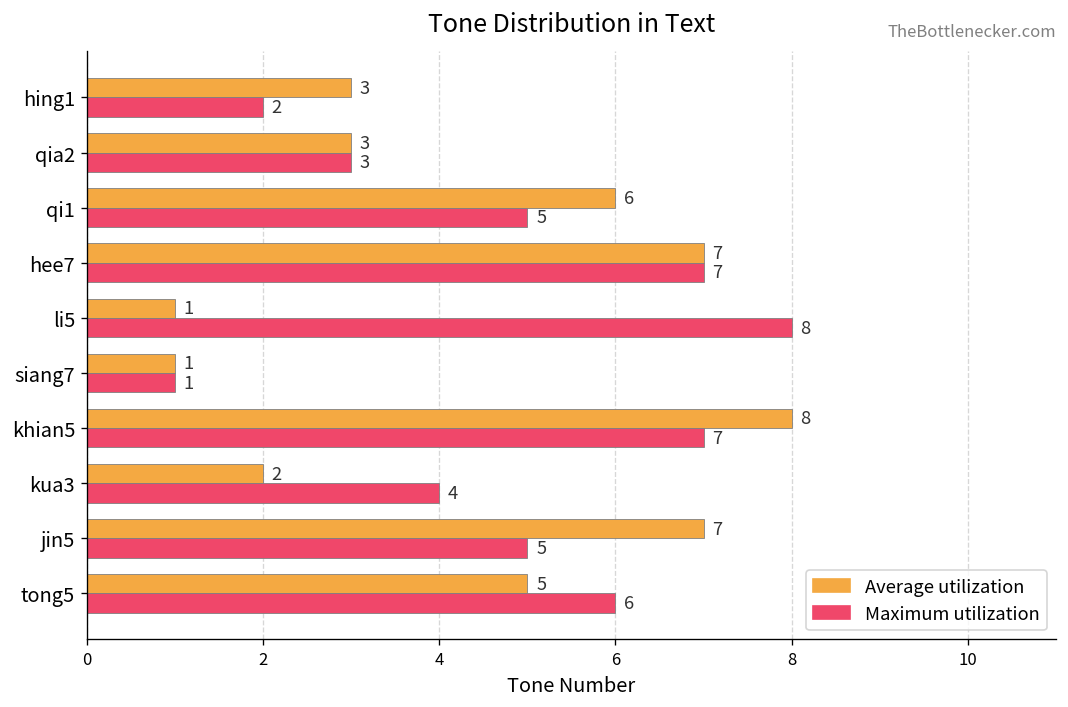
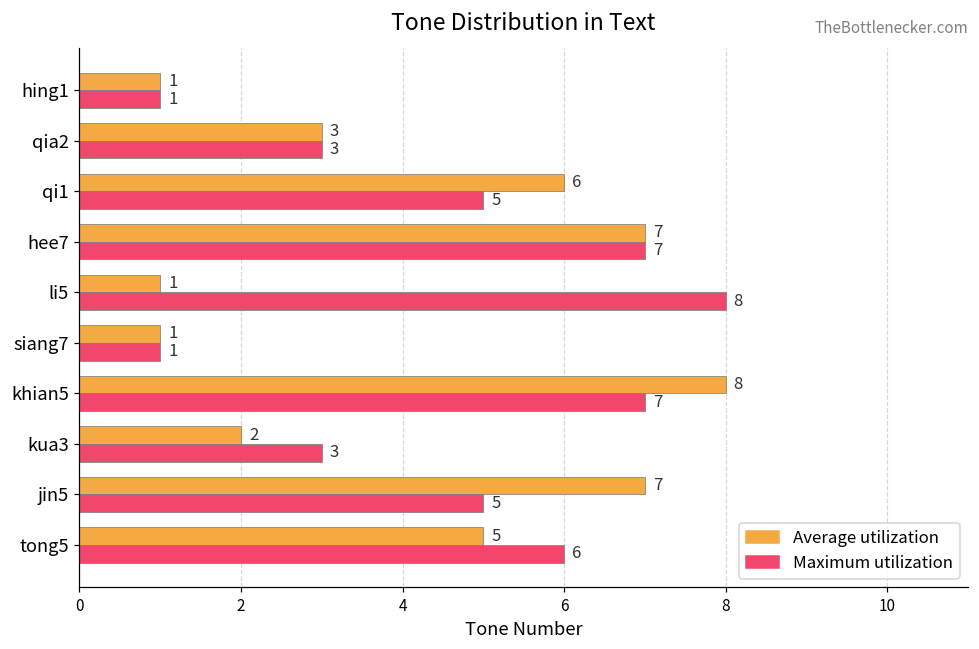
  {
    "Average utilization": {
-     "hing1": 3,
+     "hing1": 1,
      "qia2": 3,
      "qi1": 6,
      "hee7": 7,
      "li5": 1,
      "siang7": 1,
      "khian5": 8,
      "kua3": 2,
      "jin5": 7,
      "tong5": 5
    },
    "Maximum utilization": {
-     "hing1": 2,
+     "hing1": 1,
      "qia2": 3,
      "qi1": 5,
      "hee7": 7,
      "li5": 8,
      "siang7": 1,
      "khian5": 7,
-     "kua3": 4,
+     "kua3": 3,
      "jin5": 5,
      "tong5": 6
    }
  }
